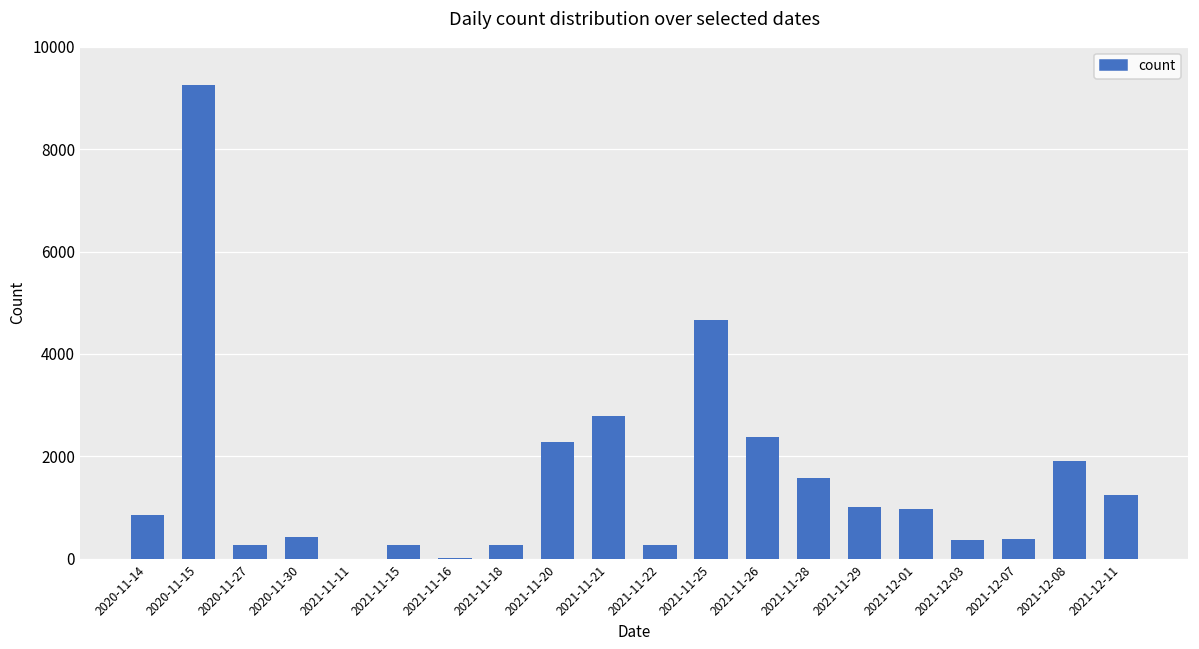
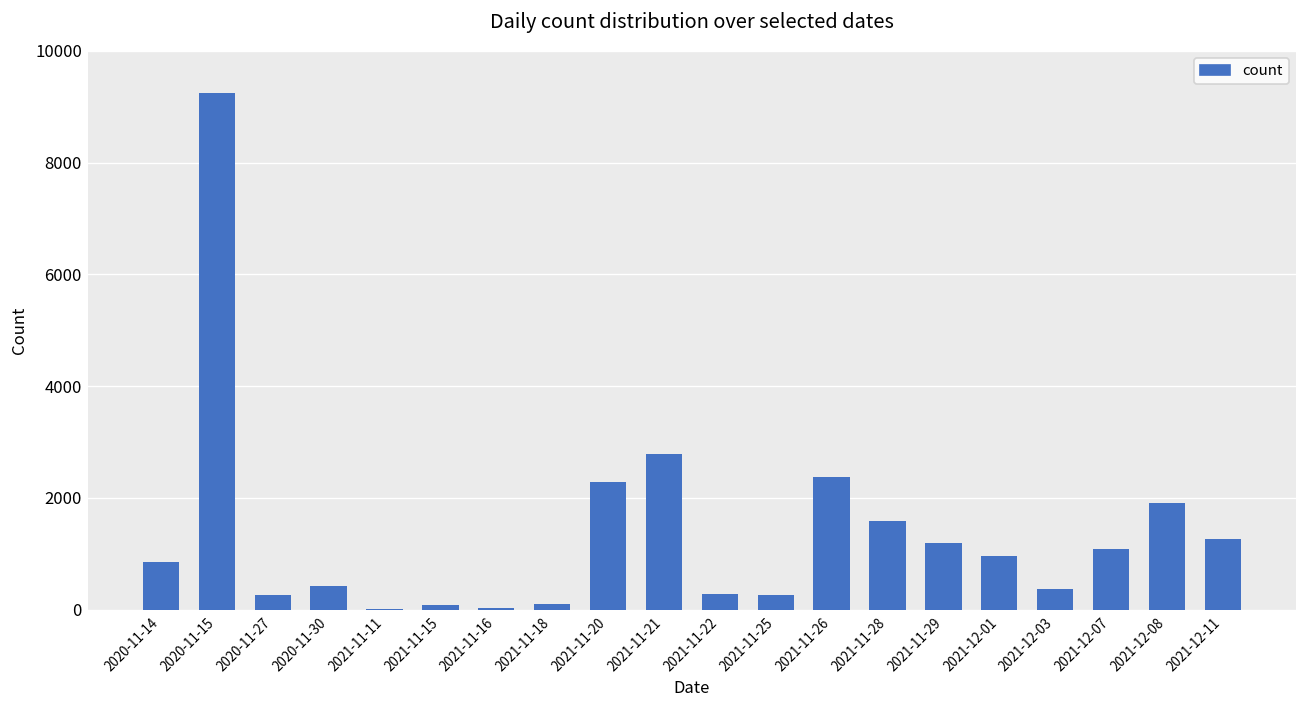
  {
    "2020-11-14": 900,
    "2020-11-15": 9200,
    "2020-11-27": 300,
    "2020-11-30": 400,
-   "2021-11-15": 300,
-   "2021-11-18": 300,
+   "2021-11-15": 100,
+   "2021-11-18": 100,
    "2021-11-20": 2300,
    "2021-11-21": 2800,
    "2021-11-22": 300,
-   "2021-11-25": 4700,
+   "2021-11-25": 300,
    "2021-11-26": 2400,
    "2021-11-28": 1600,
-   "2021-11-29": 1000,
+   "2021-11-29": 1200,
    "2021-12-01": 1000,
    "2021-12-03": 400,
-   "2021-12-07": 400,
+   "2021-12-07": 1100,
    "2021-12-08": 1900,
    "2021-12-11": 1300
  }
